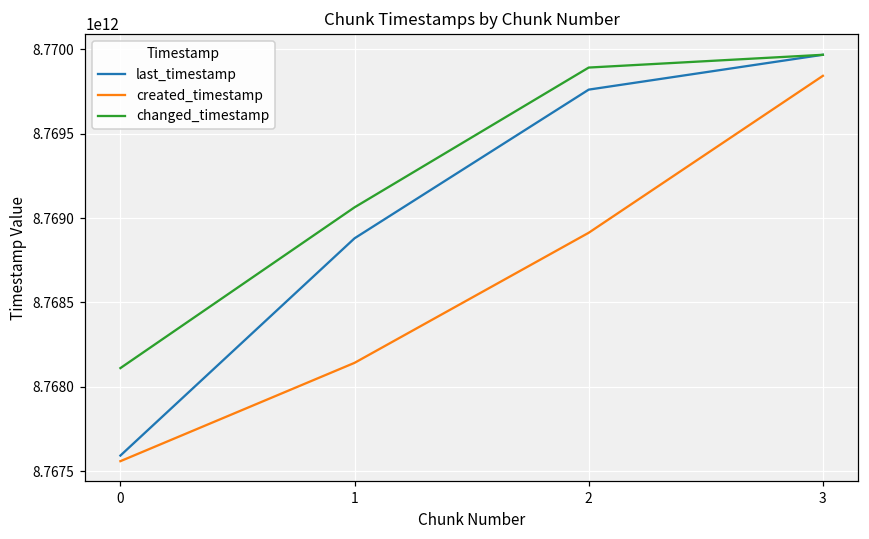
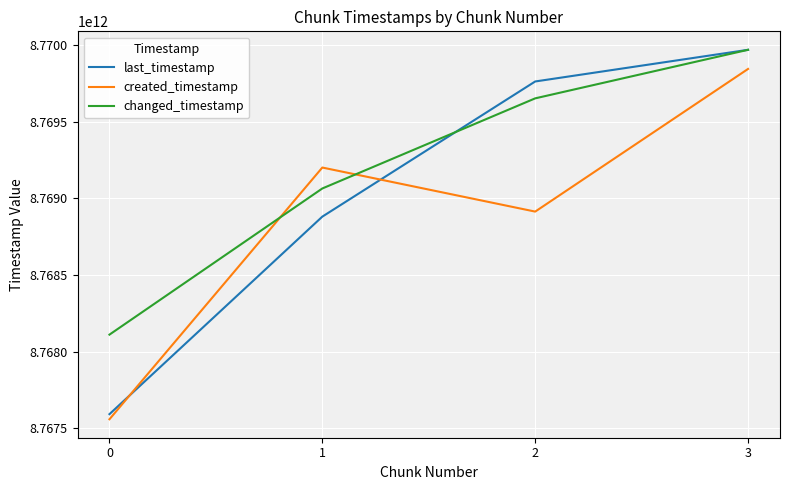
  {
    "last_timestamp": {
      "0": 8767590000000,
      "1": 8768880000000,
      "2": 8769760000000
    },
    "created_timestamp": {
      "0": 8767560000000,
-     "1": 8768140000000,
+     "1": 8769200000000,
      "2": 8768910000000,
      "3": 8769840000000
    },
    "changed_timestamp": {
      "0": 8768110000000,
      "1": 8769060000000,
-     "2": 8769890000000
+     "2": 8769650000000
    }
  }
